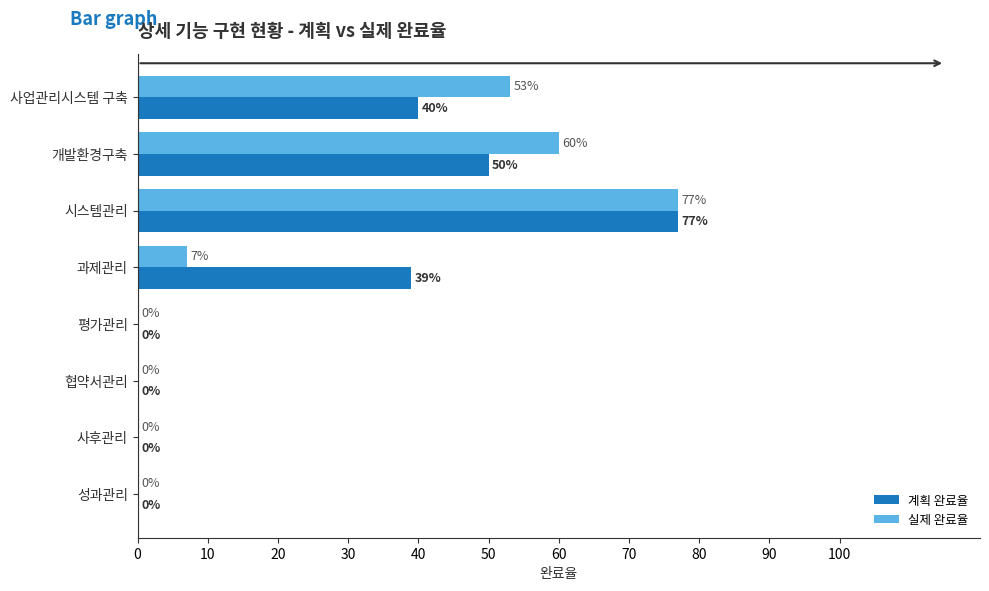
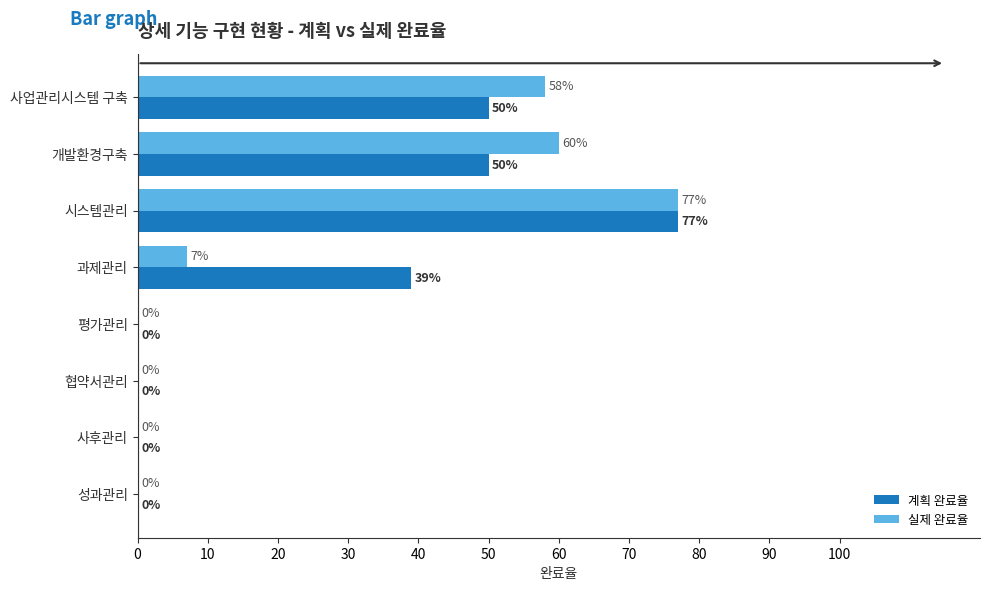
  {
    "계획 완료율": {
-     "사업관리시스템 구축": "40%",
+     "사업관리시스템 구축": "50%",
      "개발환경구축": "50%",
      "시스템관리": "77%",
      "과제관리": "39%",
      "평가관리": "0%",
      "협약서관리": "0%",
      "사후관리": "0%",
      "성과관리": "0%"
    },
    "실제 완료율": {
-     "사업관리시스템 구축": "53%",
+     "사업관리시스템 구축": "58%",
      "개발환경구축": "60%",
      "시스템관리": "77%",
      "과제관리": "7%",
      "평가관리": "0%",
      "협약서관리": "0%",
      "사후관리": "0%",
      "성과관리": "0%"
    }
  }
